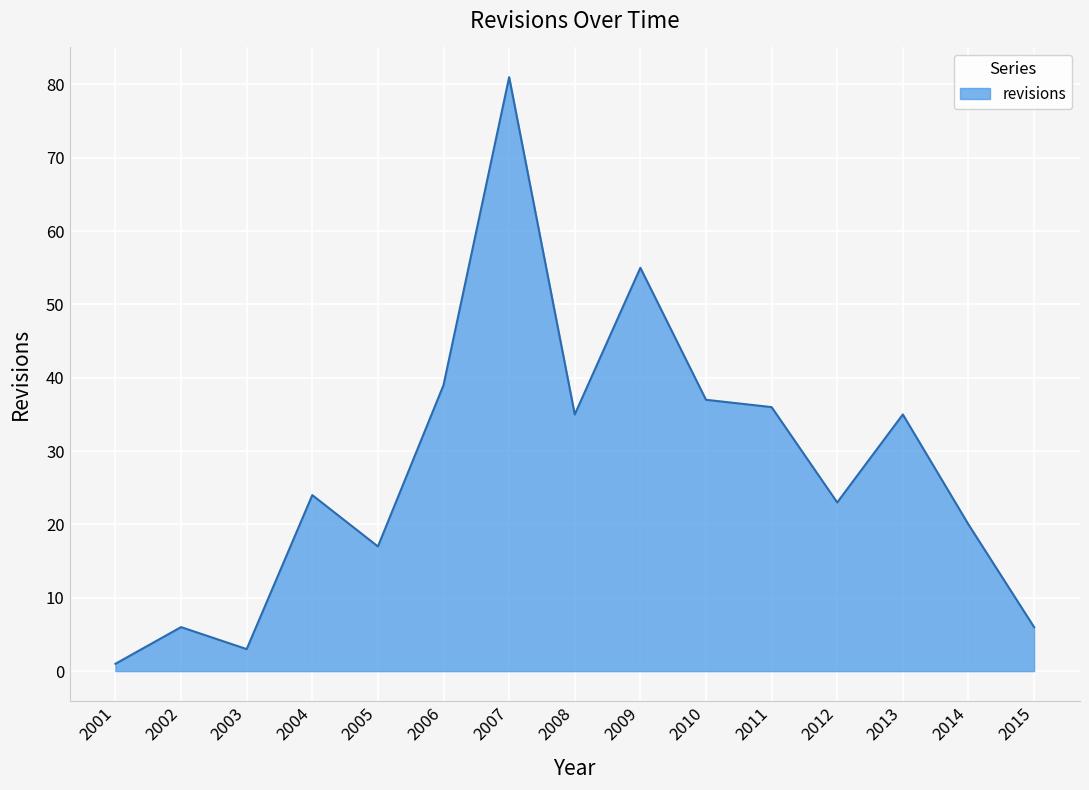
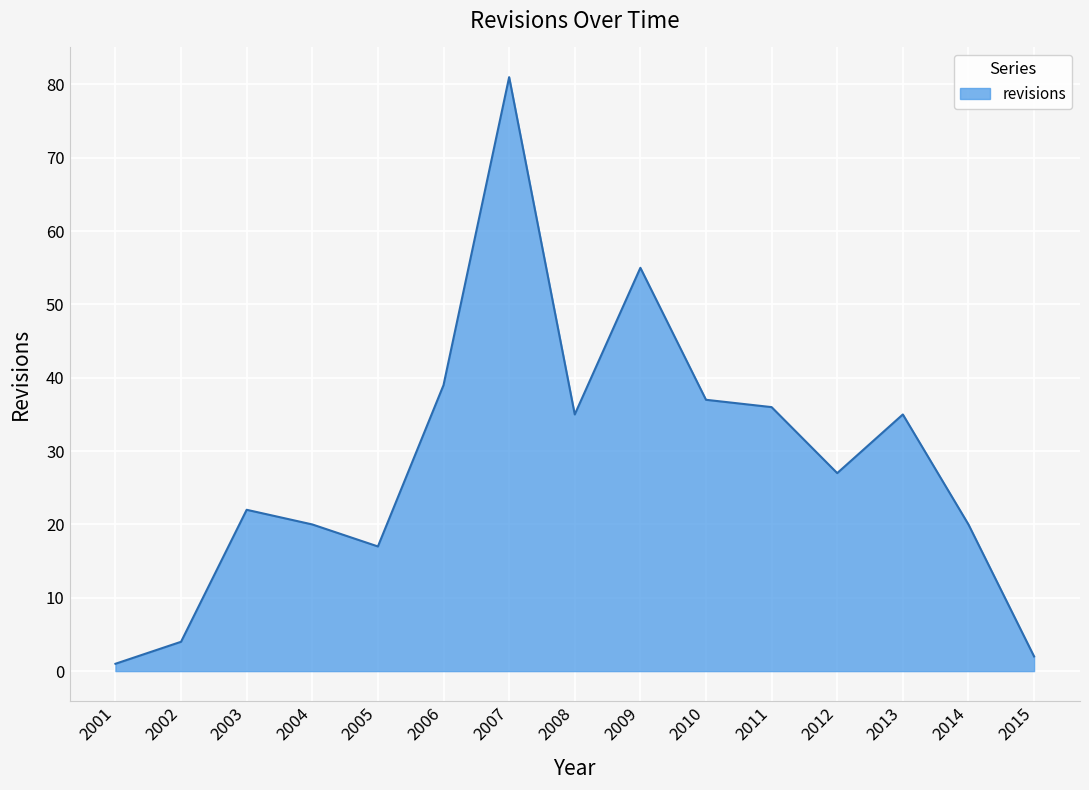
  {
    "2001": 1,
-   "2002": 6,
-   "2003": 3,
-   "2004": 24,
+   "2002": 4,
+   "2003": 22,
+   "2004": 20,
    "2005": 17,
    "2006": 39,
    "2007": 81,
    "2008": 35,
    "2009": 55,
    "2010": 37,
    "2011": 36,
-   "2012": 23,
+   "2012": 27,
    "2013": 35,
    "2014": 20,
-   "2015": 6
+   "2015": 2
  }
